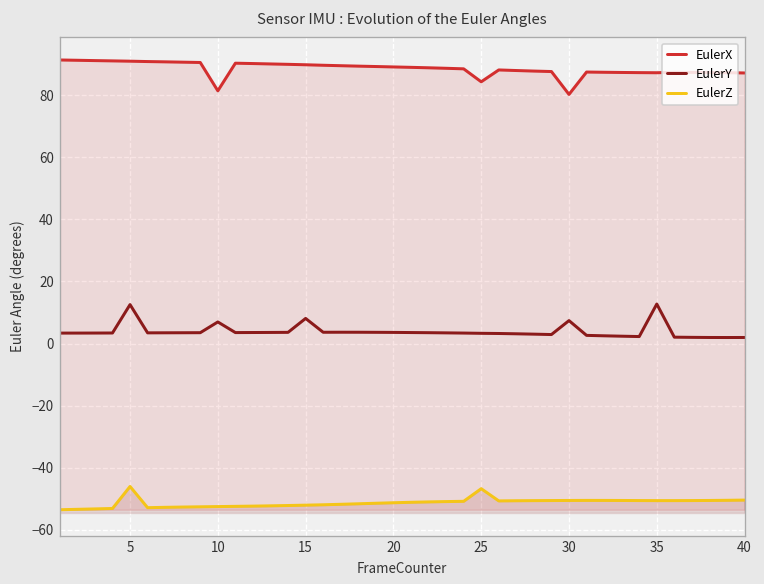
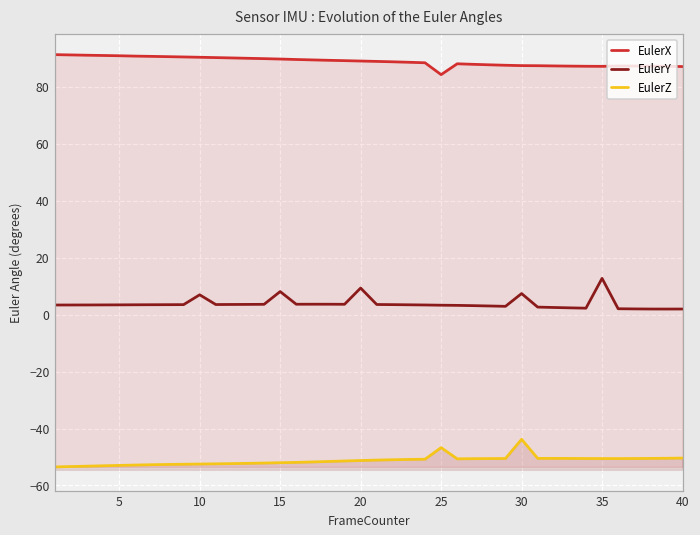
  {
    "EulerX": {
      "5": 91,
-     "10": 81,
+     "10": 90,
      "15": 90,
      "20": 89,
      "25": 84,
-     "30": 80,
+     "30": 87,
      "35": 87,
      "40": 87
    },
    "EulerY": {
-     "5": 13,
+     "5": 3,
      "10": 7,
      "15": 8,
-     "20": 4,
+     "20": 9,
      "25": 3,
      "30": 7,
      "35": 13,
      "40": 2
    },
    "EulerZ": {
-     "5": -46,
+     "5": -53,
      "10": -52,
      "15": -52,
      "20": -51,
      "25": -47,
-     "30": -50,
+     "30": -44,
      "35": -51,
      "40": -50
    }
  }
